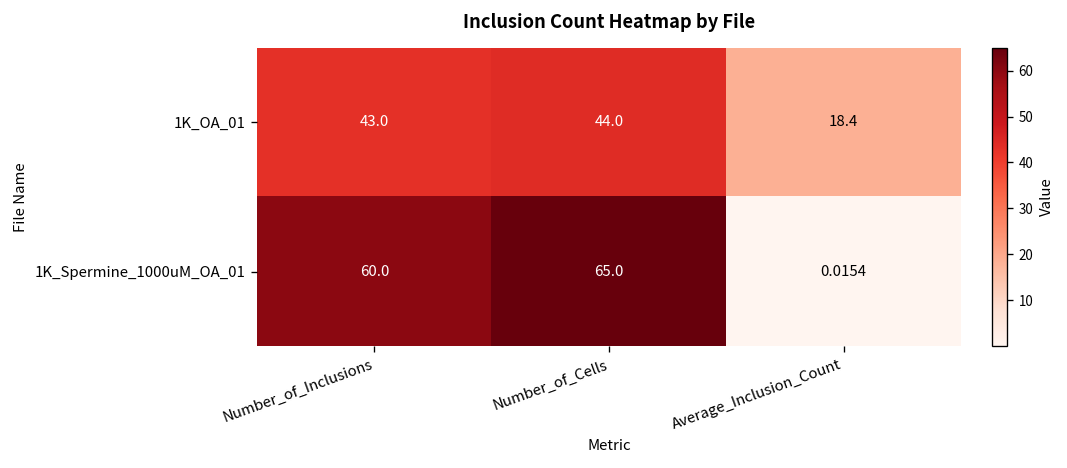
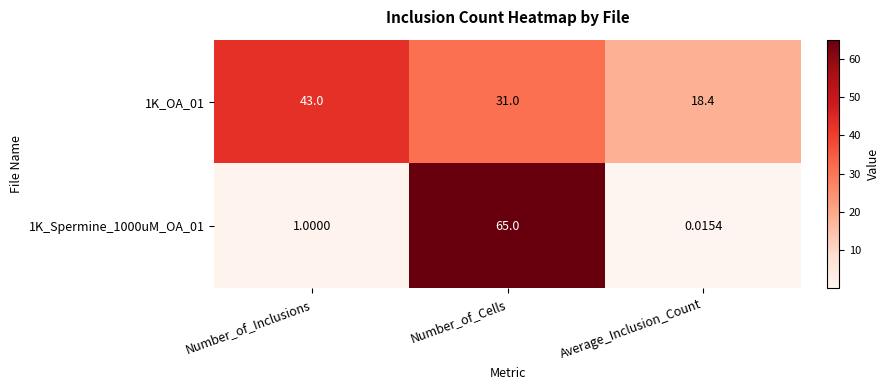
  {
    "1K_OA_01": {
      "Number_of_Inclusions": 43.0,
-     "Number_of_Cells": 44.0,
+     "Number_of_Cells": 31.0,
      "Average_Inclusion_Count": 18.4
    },
    "1K_Spermine_1000uM_OA_01": {
-     "Number_of_Inclusions": 60.0,
+     "Number_of_Inclusions": 1.0000,
      "Number_of_Cells": 65.0,
      "Average_Inclusion_Count": 0.0154
    }
  }
